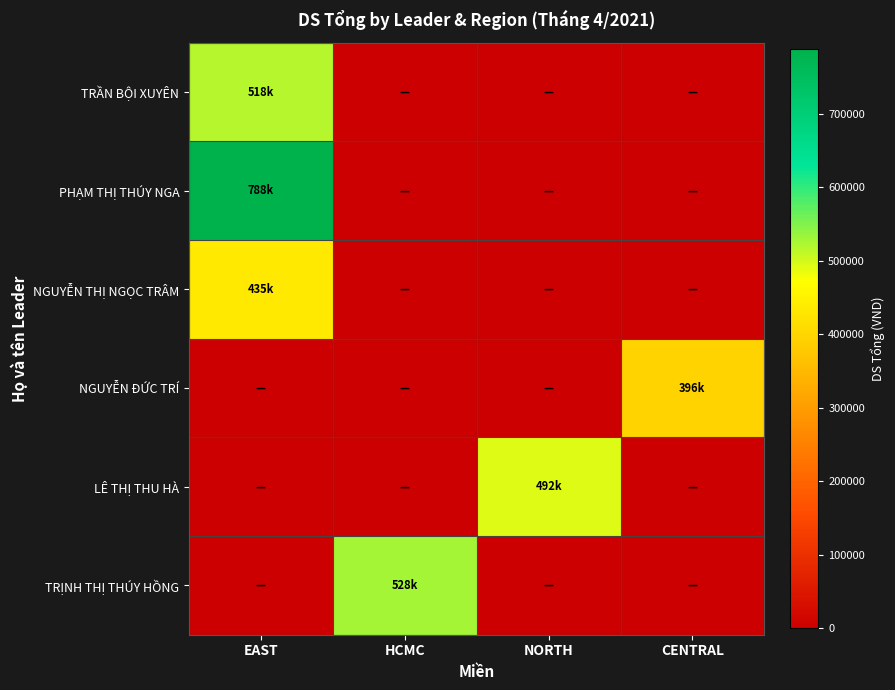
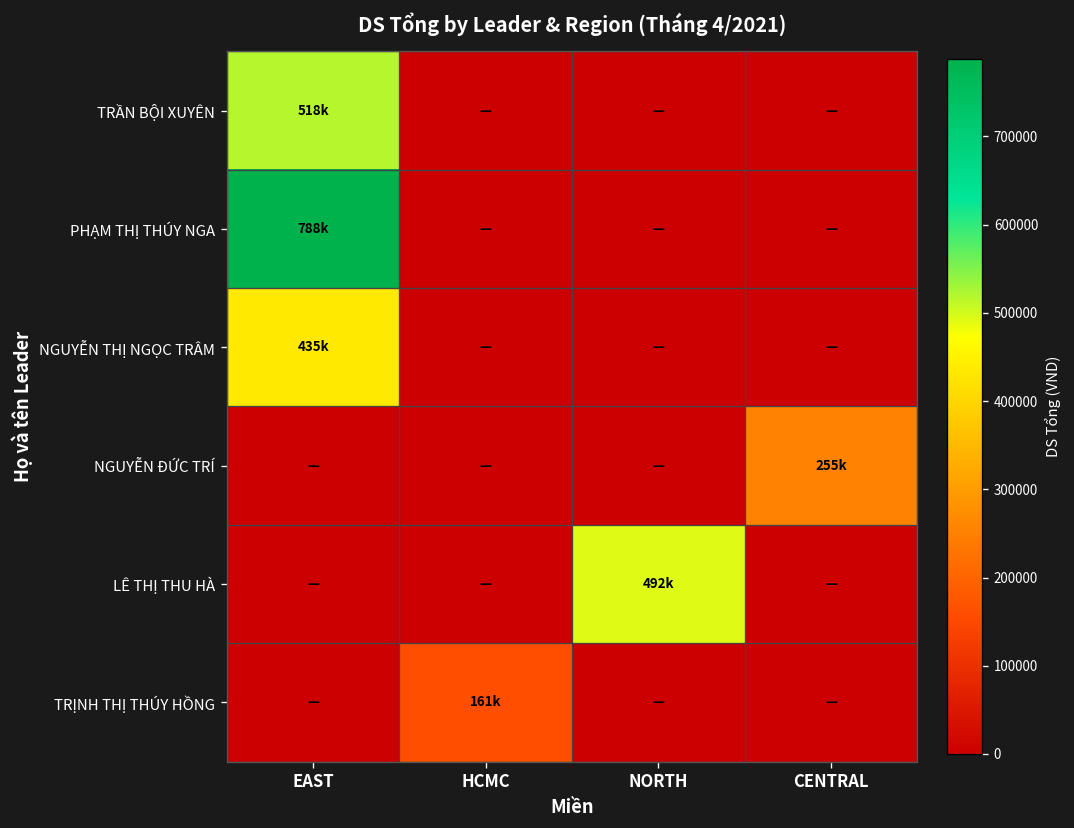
  {
    "TRẦN BỘI XUYÊN": {
      "EAST": "518k"
    },
    "PHẠM THỊ THÚY NGA": {
      "EAST": "788k"
    },
    "NGUYỄN THỊ NGỌC TRÂM": {
      "EAST": "435k"
    },
    "NGUYỄN ĐỨC TRÍ": {
-     "CENTRAL": "396k"
+     "CENTRAL": "255k"
    },
    "LÊ THỊ THU HÀ": {
      "NORTH": "492k"
    },
    "TRỊNH THỊ THÚY HỒNG": {
-     "HCMC": "528k"
+     "HCMC": "161k"
    }
  }
